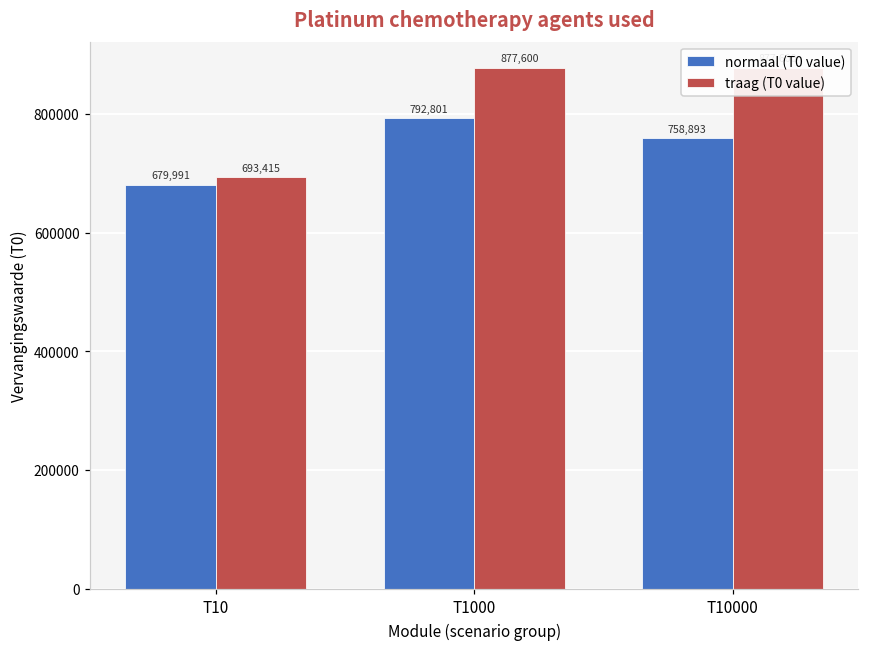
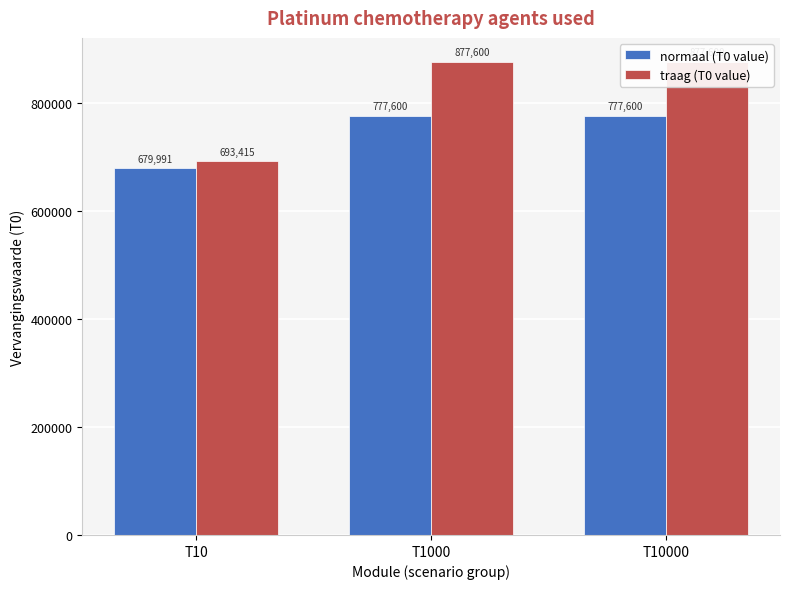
  {
    "normaal (T0 value)": {
      "T10": "679,991",
-     "T1000": "792,801",
-     "T10000": "758,893"
+     "T1000": "777,600",
+     "T10000": "777,600"
    },
    "traag (T0 value)": {
      "T10": "693,415",
      "T1000": "877,600"
    }
  }
